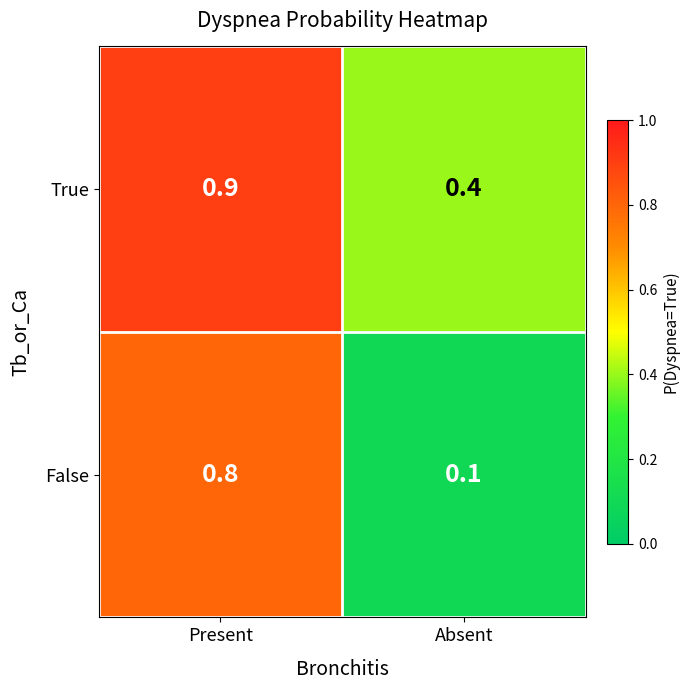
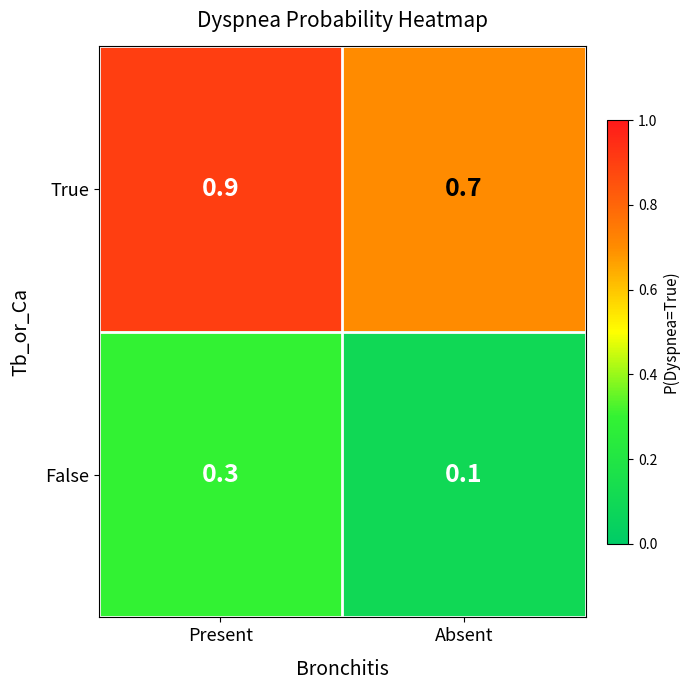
  {
    "True": {
      "Present": 0.9,
-     "Absent": 0.4
+     "Absent": 0.7
    },
    "False": {
-     "Present": 0.8,
+     "Present": 0.3,
      "Absent": 0.1
    }
  }
